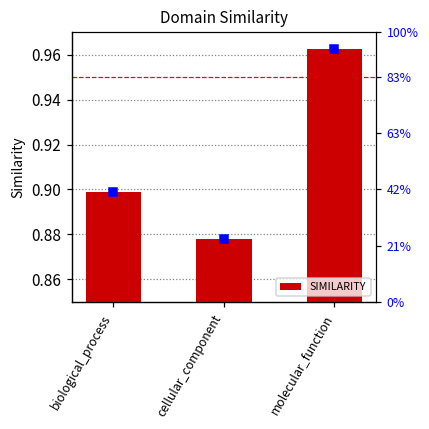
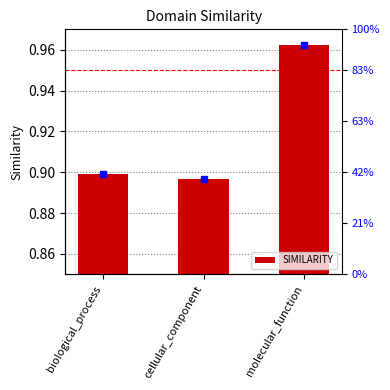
  {
    "SIMILARITY": {
      "biological_process": 0.899,
-     "cellular_component": 0.878,
+     "cellular_component": 0.897,
      "molecular_function": 0.962
    }
  }
